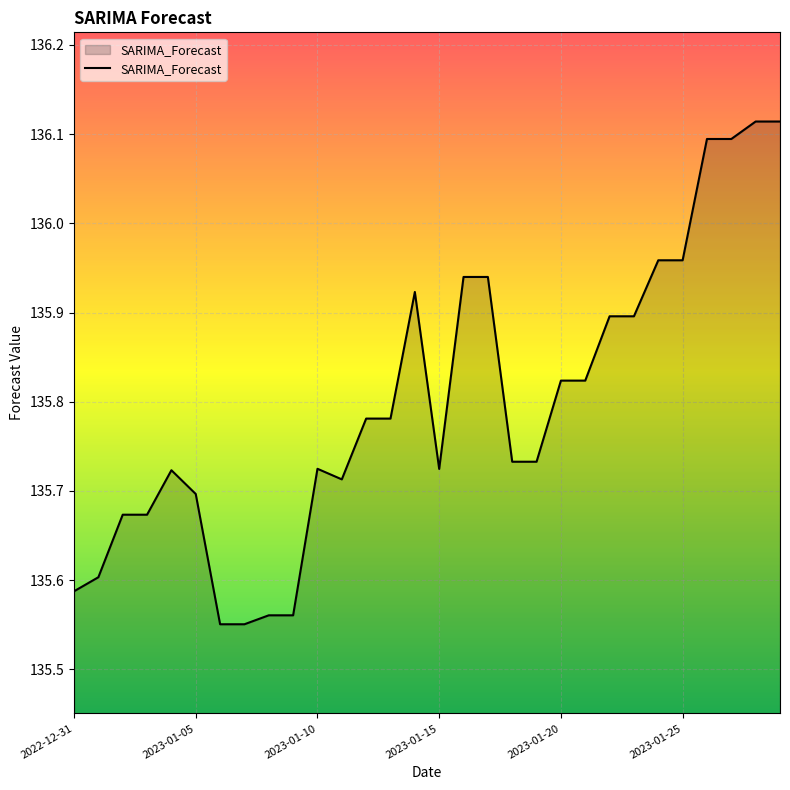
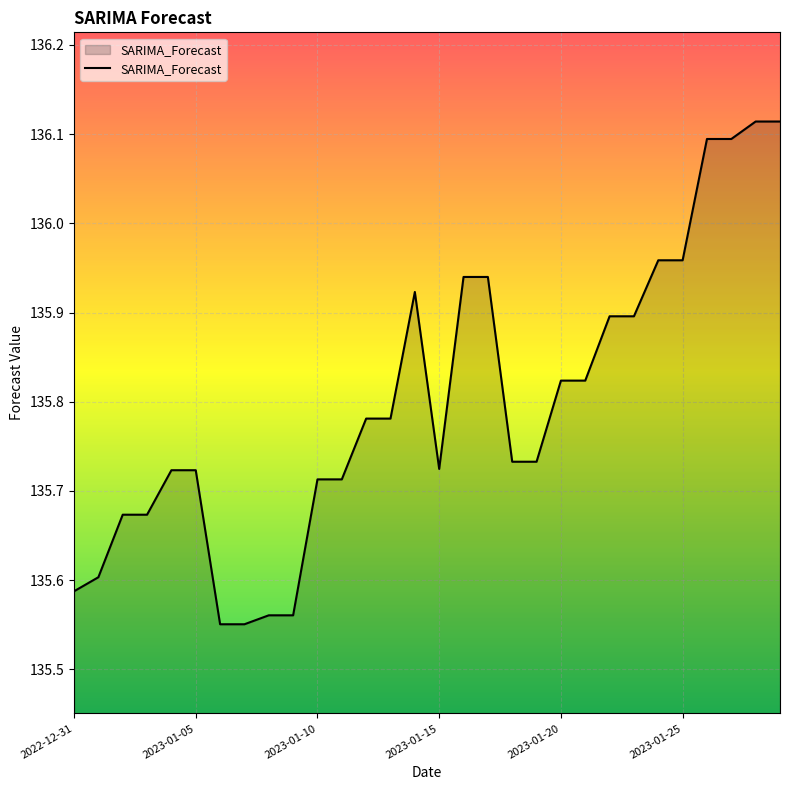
  {
    "2022-12-31": 135.59,
-   "2023-01-05": 135.70,
-   "2023-01-10": 135.72,
+   "2023-01-05": 135.72,
+   "2023-01-10": 135.71,
    "2023-01-15": 135.72,
    "2023-01-20": 135.82,
    "2023-01-25": 135.96
  }
